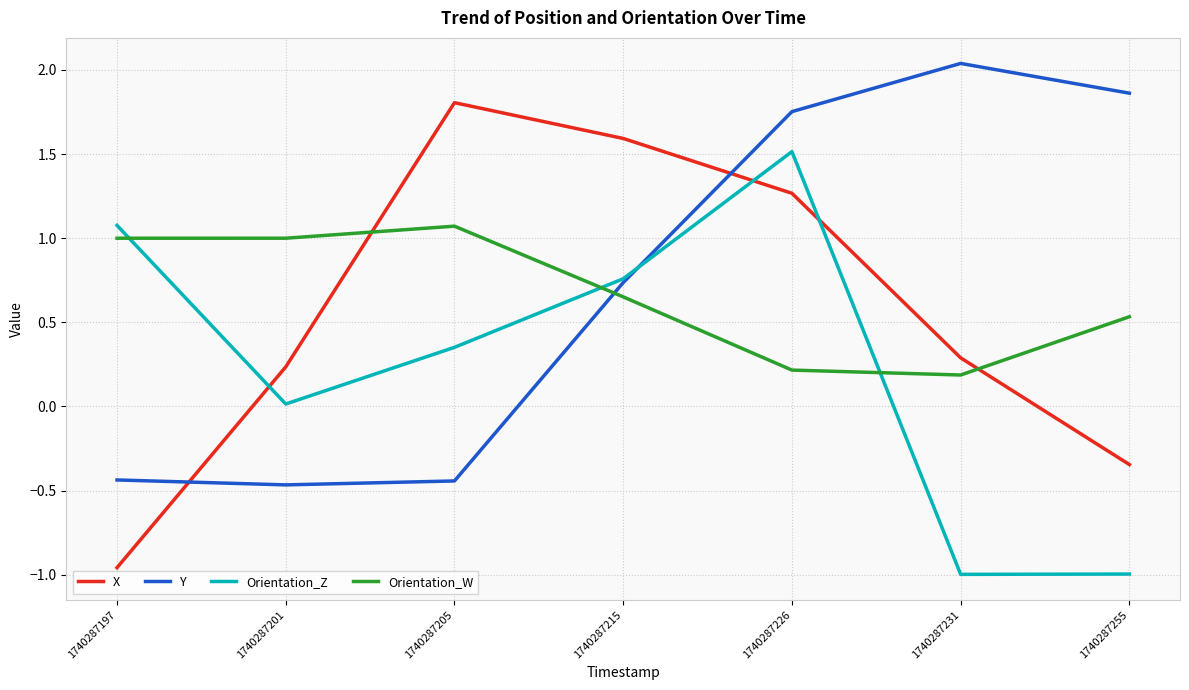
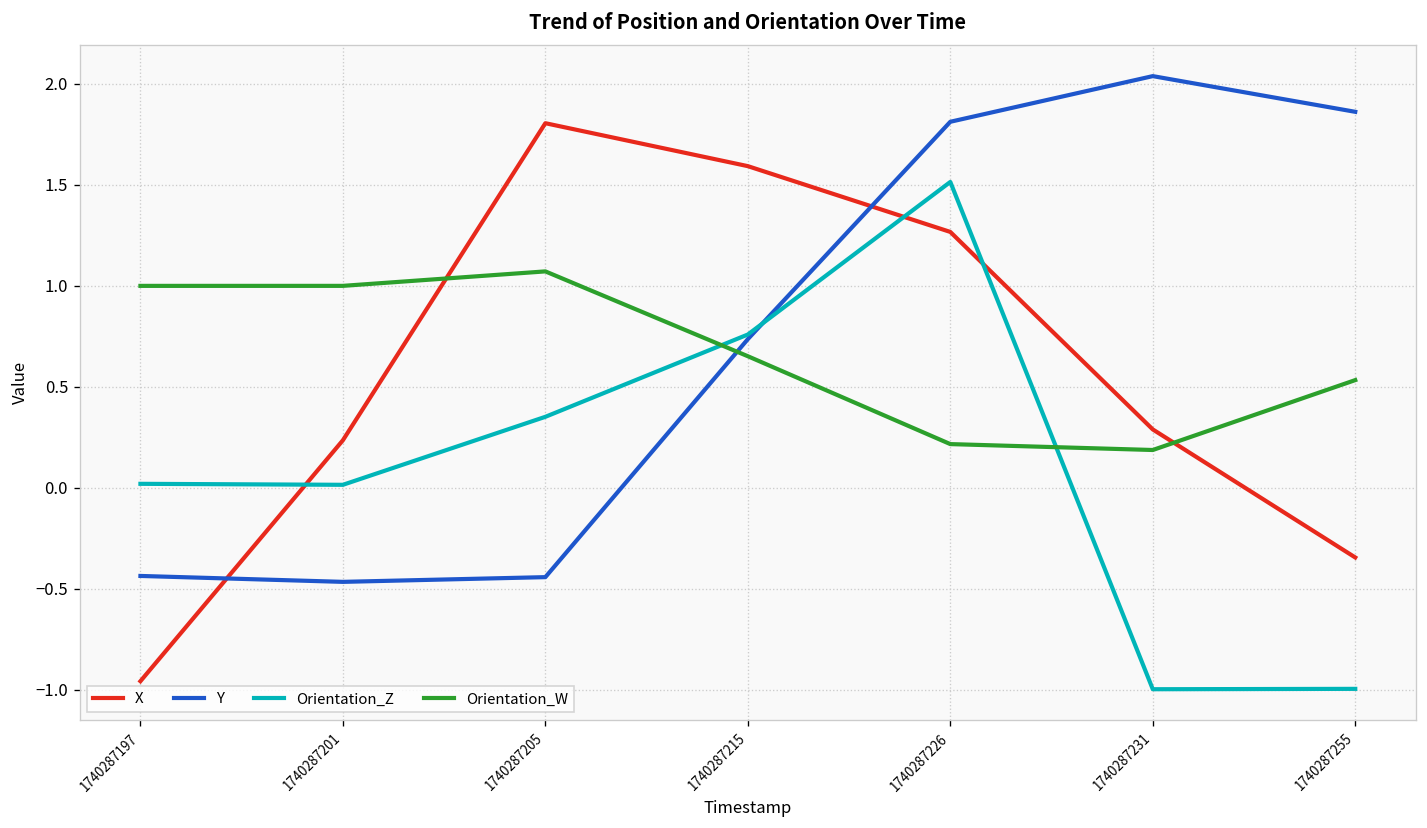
  {
    "X": {
      "1740287197": -0.96,
      "1740287201": 0.23,
      "1740287205": 1.81,
      "1740287215": 1.59,
      "1740287226": 1.27,
      "1740287231": 0.29,
      "1740287255": -0.35
    },
    "Y": {
      "1740287197": -0.44,
      "1740287201": -0.47,
      "1740287205": -0.44,
      "1740287215": 0.74,
-     "1740287226": 1.75,
+     "1740287226": 1.81,
      "1740287231": 2.04,
      "1740287255": 1.86
    },
    "Orientation_Z": {
-     "1740287197": 1.08,
+     "1740287197": 0.02,
      "1740287201": 0.01,
      "1740287205": 0.35,
      "1740287215": 0.76,
      "1740287226": 1.51,
      "1740287231": -1.00,
      "1740287255": -1.00
    },
    "Orientation_W": {
      "1740287197": 1.00,
      "1740287201": 1.00,
      "1740287205": 1.07,
      "1740287215": 0.65,
      "1740287226": 0.22,
      "1740287231": 0.19,
      "1740287255": 0.53
    }
  }
